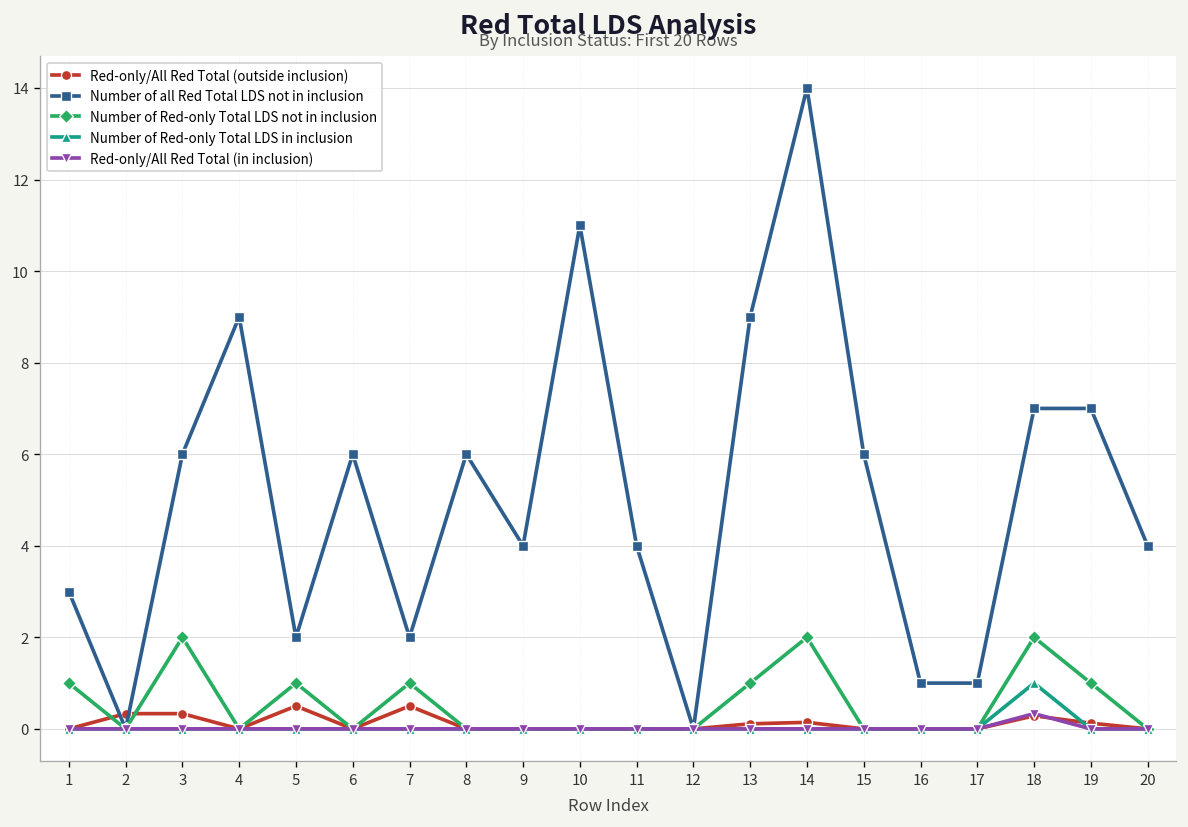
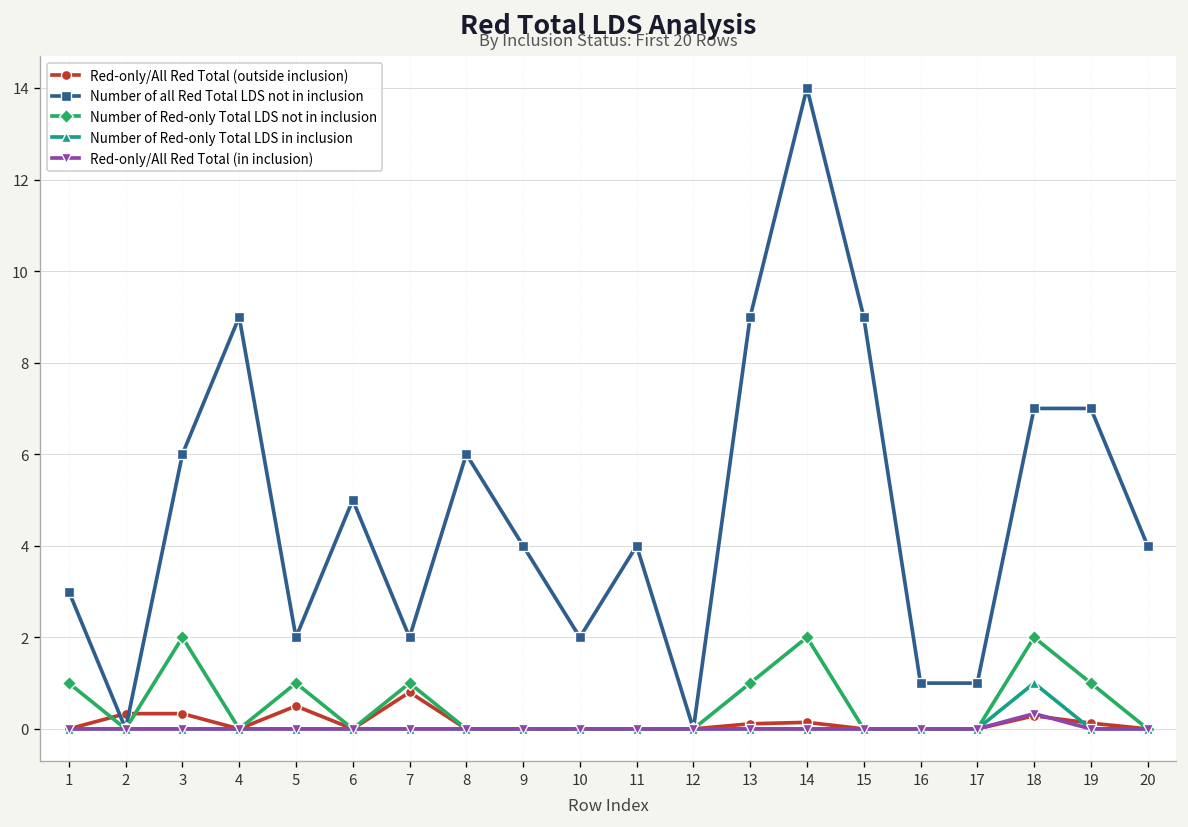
  {
    "Red-only/All Red Total (outside inclusion)": {
      "2": 0.3,
      "3": 0.3,
      "5": 0.5,
-     "7": 0.5,
+     "7": 0.8,
      "13": 0.1,
      "14": 0.1,
      "19": 0.1
    },
    "Number of all Red Total LDS not in inclusion": {
      "1": 3,
      "3": 6,
      "4": 9,
      "5": 2,
-     "6": 6,
+     "6": 5,
      "7": 2,
      "8": 6,
      "9": 4,
-     "10": 11,
+     "10": 2,
      "11": 4,
      "13": 9,
      "14": 14,
-     "15": 6,
+     "15": 9,
      "16": 1,
      "17": 1,
      "18": 7,
      "19": 7,
      "20": 4
    }
  }
